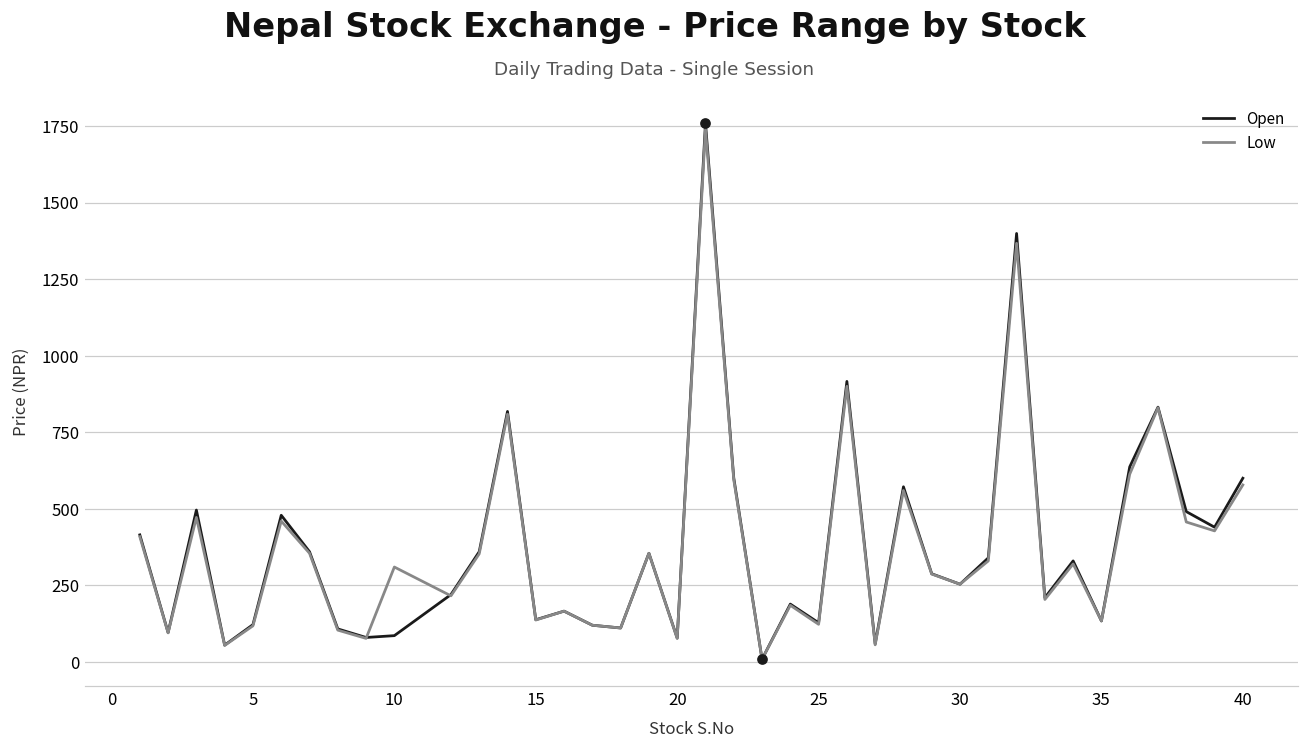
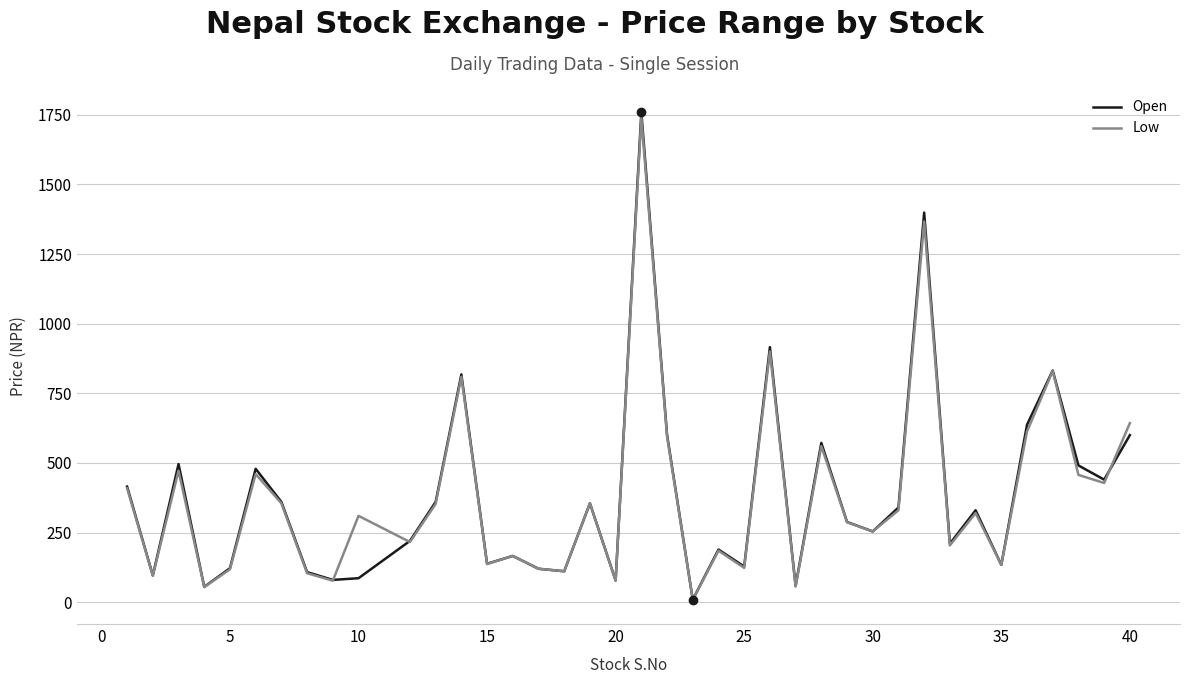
  {
    "Low": {
      "10": 310,
-     "40": 580
+     "40": 640
    }
  }
